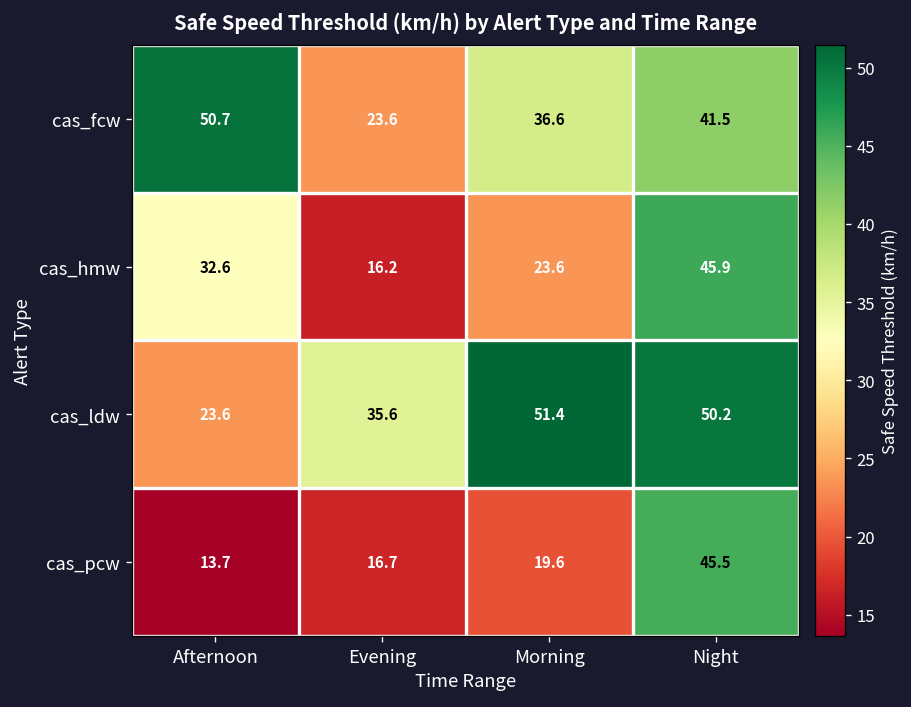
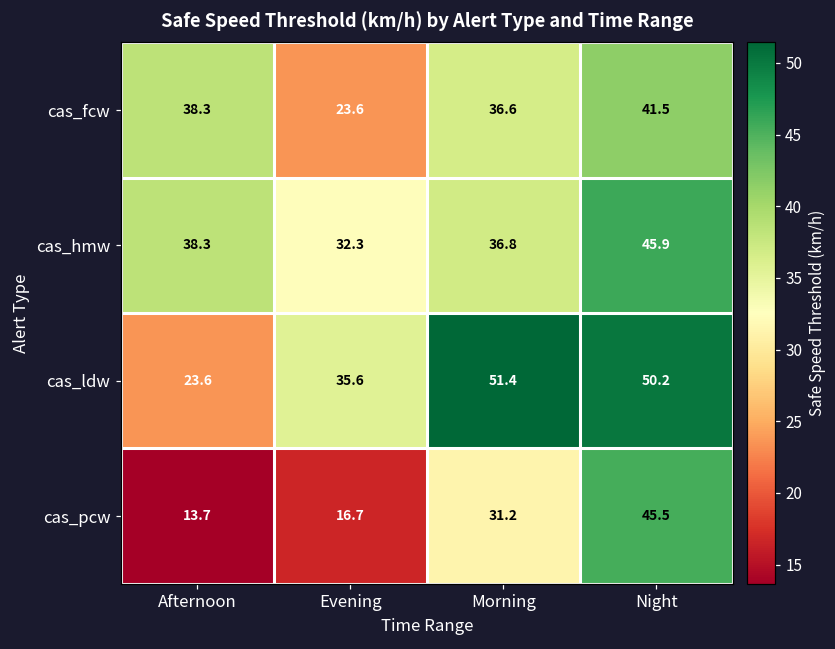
  {
    "cas_fcw": {
-     "Afternoon": 50.7,
+     "Afternoon": 38.3,
      "Evening": 23.6,
      "Morning": 36.6,
      "Night": 41.5
    },
    "cas_hmw": {
-     "Afternoon": 32.6,
-     "Evening": 16.2,
-     "Morning": 23.6,
+     "Afternoon": 38.3,
+     "Evening": 32.3,
+     "Morning": 36.8,
      "Night": 45.9
    },
    "cas_ldw": {
      "Afternoon": 23.6,
      "Evening": 35.6,
      "Morning": 51.4,
      "Night": 50.2
    },
    "cas_pcw": {
      "Afternoon": 13.7,
      "Evening": 16.7,
-     "Morning": 19.6,
+     "Morning": 31.2,
      "Night": 45.5
    }
  }
